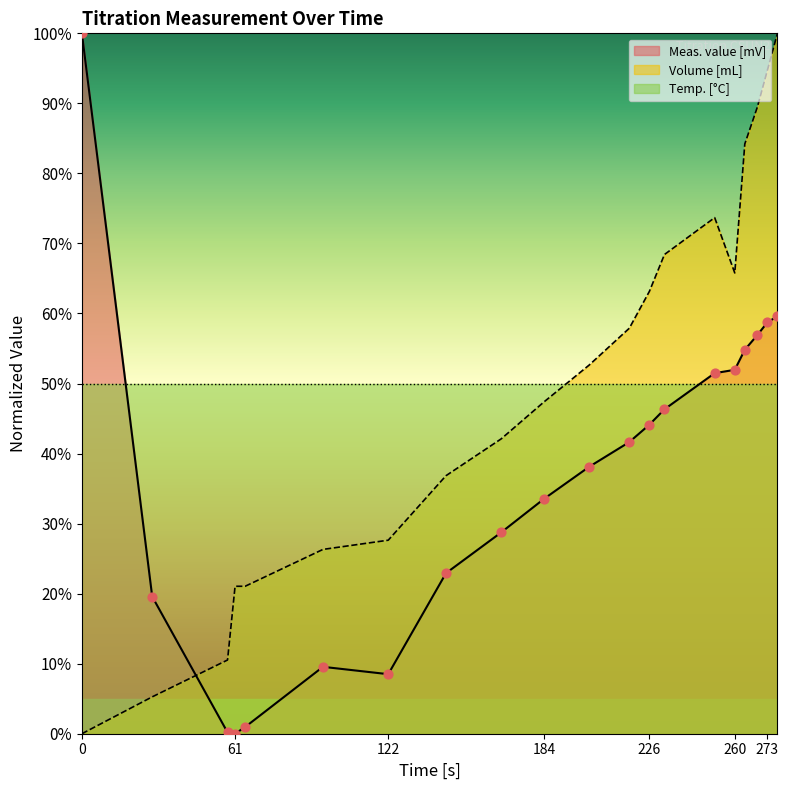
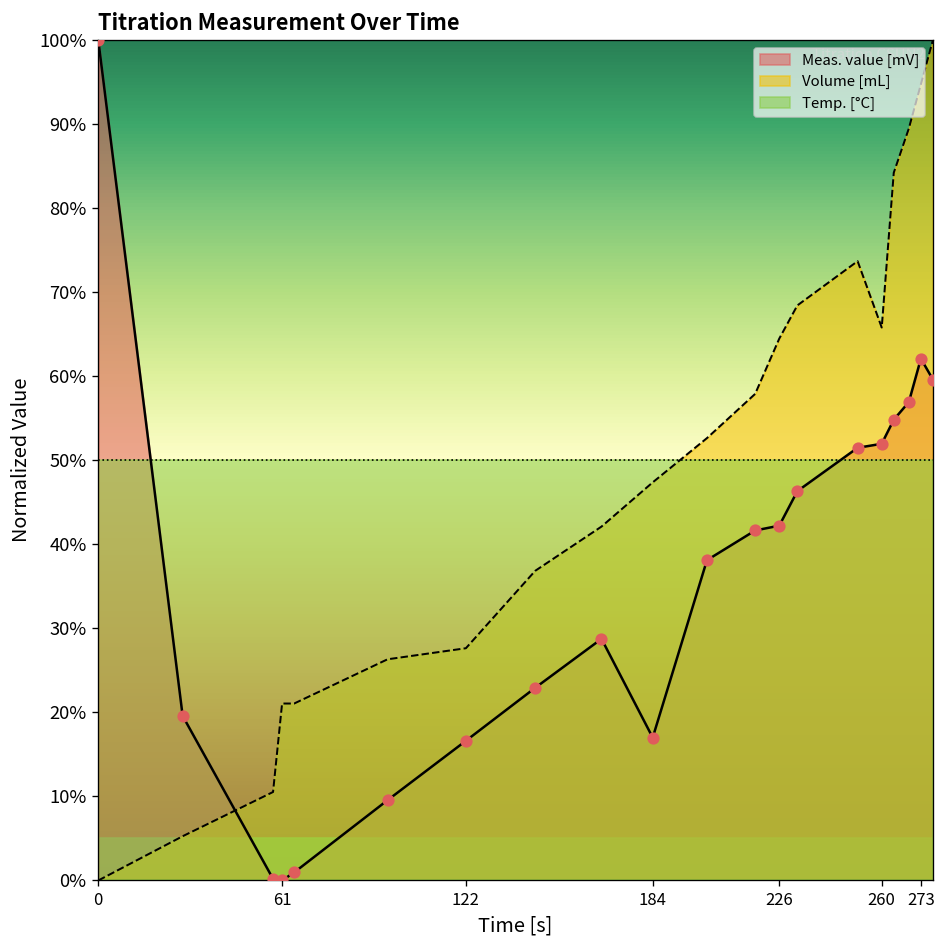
  {
    "Meas. value [mV]": {
      "0": "100%",
-     "122": "9%",
-     "184": "34%",
-     "226": "44%",
+     "122": "17%",
+     "184": "17%",
+     "226": "42%",
      "260": "52%",
-     "273": "59%"
+     "273": "62%"
    },
    "Volume [mL]": {
      "61": "21%",
      "122": "28%",
      "184": "47%",
-     "226": "63%",
+     "226": "64%",
      "260": "66%"
    },
    "Temp. [°C]": {
      "0": "50%",
      "61": "50%",
      "122": "50%",
      "184": "50%",
      "226": "50%",
      "260": "50%",
      "273": "50%"
    }
  }
